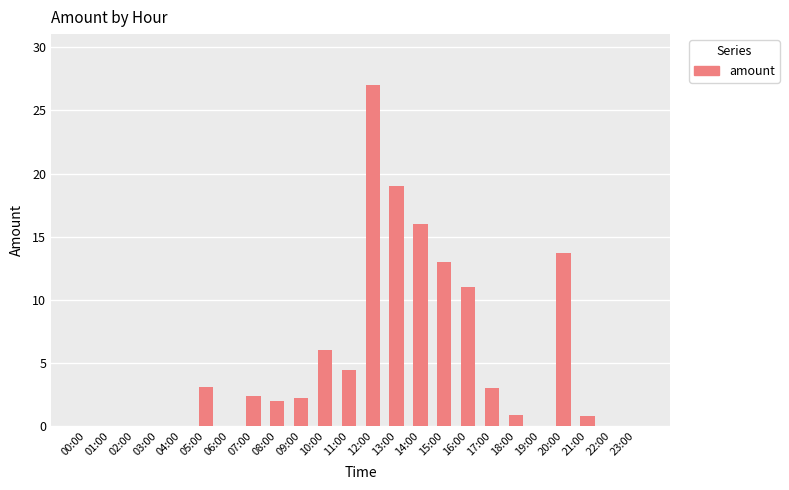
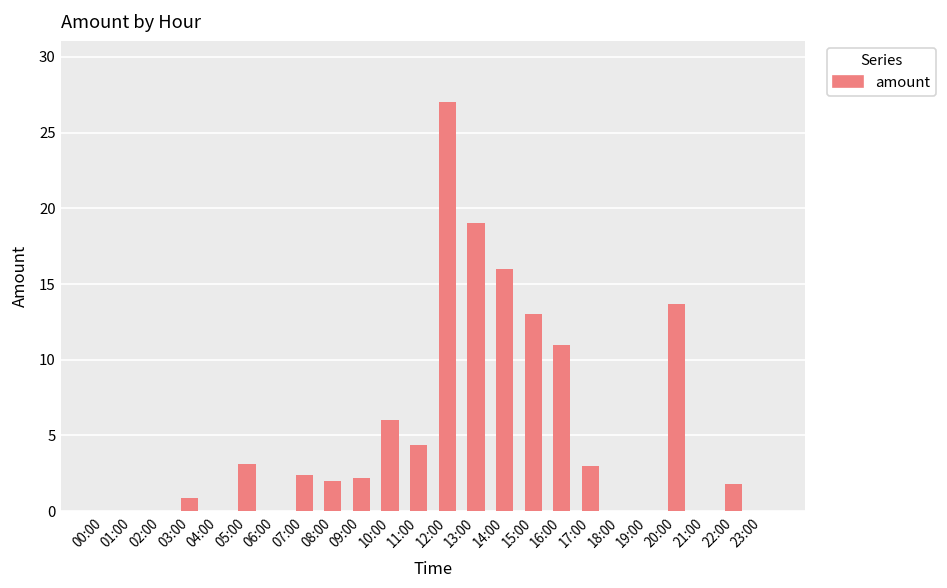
  {
    "00:00": 0.0,
    "01:00": 0.0,
    "02:00": 0.0,
-   "03:00": 0.0,
+   "03:00": 0.9,
    "04:00": 0.0,
    "05:00": 3.1,
    "06:00": 0.0,
    "07:00": 2.4,
    "08:00": 2.0,
    "09:00": 2.2,
    "10:00": 6.0,
    "11:00": 4.4,
    "12:00": 27.0,
    "13:00": 19.0,
    "14:00": 16.0,
    "15:00": 13.0,
    "16:00": 11.0,
    "17:00": 3.0,
-   "18:00": 0.9,
+   "18:00": 0.0,
    "19:00": 0.0,
    "20:00": 13.7,
-   "21:00": 0.8,
-   "22:00": 0.0,
+   "21:00": 0.0,
+   "22:00": 1.8,
    "23:00": 0.0
  }
